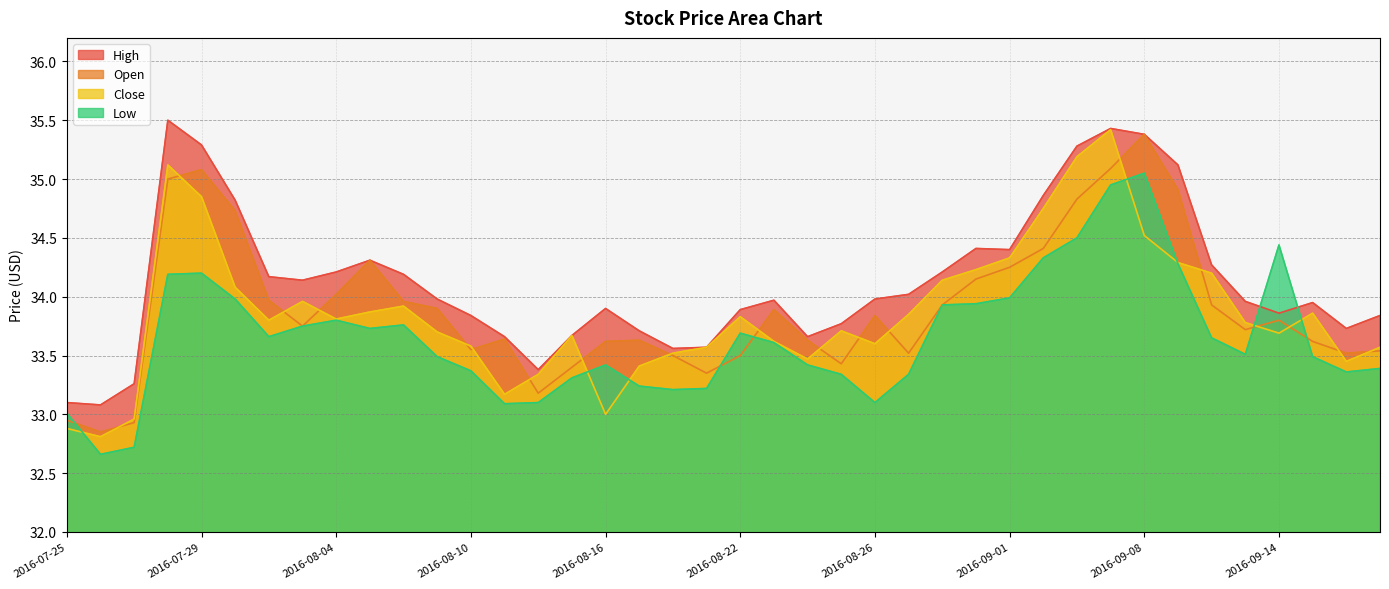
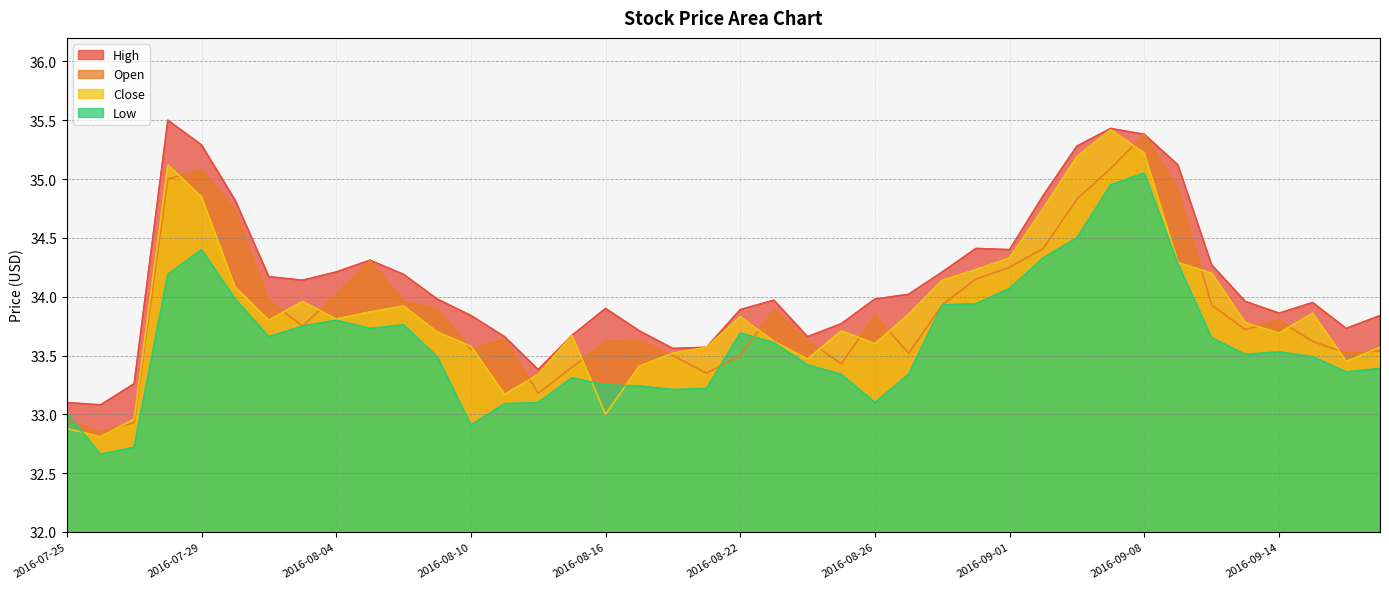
  {
    "Close": {
      "2016-07-25": 32.88,
      "2016-07-29": 34.85,
      "2016-08-10": 33.58,
      "2016-08-16": 33.00,
      "2016-08-22": 33.83,
      "2016-08-26": 33.60,
      "2016-09-01": 34.33,
-     "2016-09-08": 34.52,
+     "2016-09-08": 35.22,
      "2016-09-14": 33.69
    },
    "Low": {
      "2016-07-25": 33.01,
-     "2016-07-29": 34.2,
-     "2016-08-10": 33.37,
-     "2016-08-16": 33.42,
+     "2016-07-29": 34.4,
+     "2016-08-10": 32.91,
+     "2016-08-16": 33.25,
      "2016-08-22": 33.69,
      "2016-08-26": 33.10,
-     "2016-09-01": 33.99,
+     "2016-09-01": 34.07,
      "2016-09-08": 35.05,
-     "2016-09-14": 34.44
+     "2016-09-14": 33.53
    }
  }
